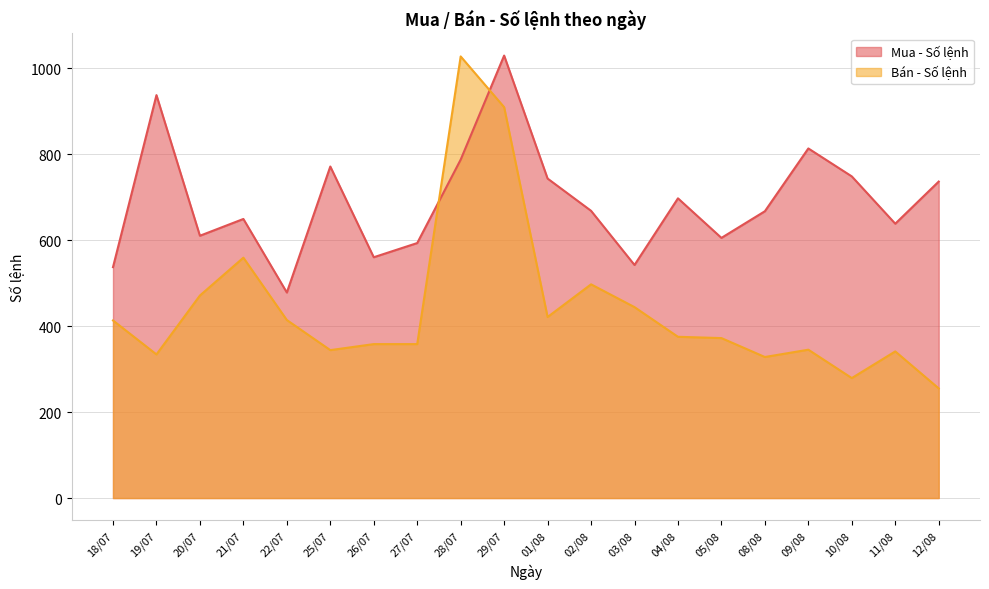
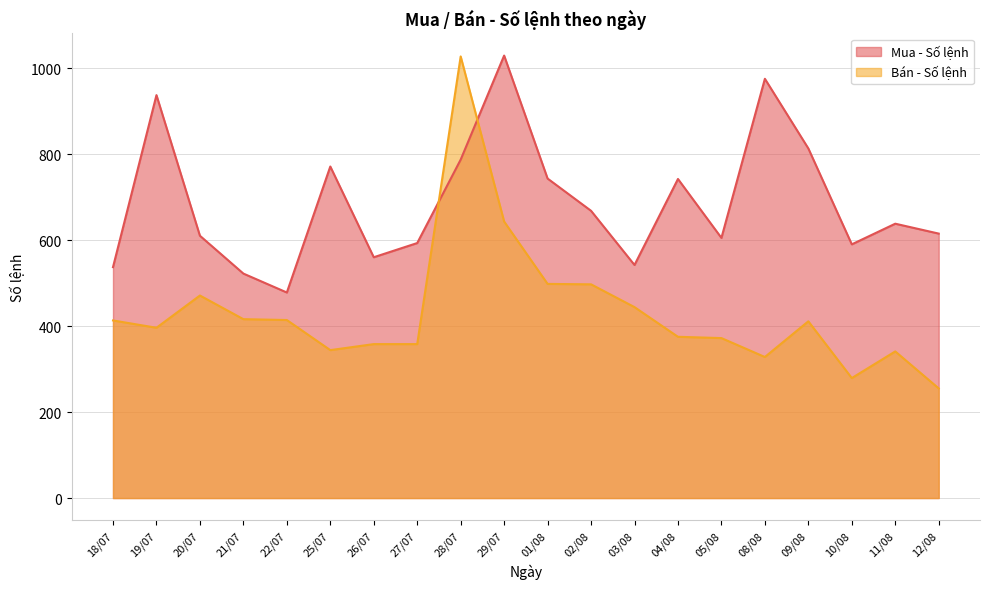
  {
    "Mua - Số lệnh": {
      "18/07": 540,
      "19/07": 940,
      "20/07": 610,
-     "21/07": 650,
+     "21/07": 520,
      "22/07": 480,
      "25/07": 770,
      "26/07": 560,
      "27/07": 590,
      "28/07": 790,
      "29/07": 1030,
      "01/08": 740,
      "02/08": 670,
      "03/08": 540,
-     "04/08": 700,
+     "04/08": 740,
      "05/08": 610,
-     "08/08": 670,
+     "08/08": 980,
      "09/08": 810,
-     "10/08": 750,
+     "10/08": 590,
      "11/08": 640,
-     "12/08": 740
+     "12/08": 620
    },
    "Bán - Số lệnh": {
      "18/07": 410,
-     "19/07": 330,
+     "19/07": 400,
      "20/07": 470,
-     "21/07": 560,
+     "21/07": 420,
      "22/07": 410,
      "25/07": 340,
      "26/07": 360,
      "27/07": 360,
      "28/07": 1030,
-     "29/07": 910,
-     "01/08": 420,
+     "29/07": 640,
+     "01/08": 500,
      "02/08": 500,
      "03/08": 440,
      "04/08": 380,
      "05/08": 370,
      "08/08": 330,
-     "09/08": 350,
+     "09/08": 410,
      "10/08": 280,
      "11/08": 340,
      "12/08": 260
    }
  }
